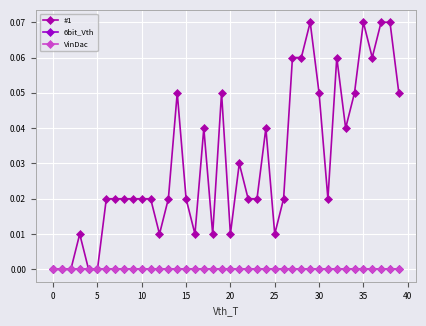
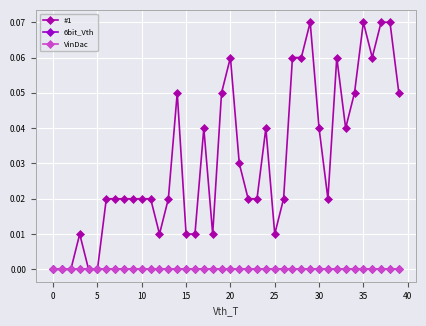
  {
    "#1": {
      "10": 0.02,
-     "15": 0.02,
-     "20": 0.01,
+     "15": 0.01,
+     "20": 0.06,
      "25": 0.01,
-     "30": 0.05,
+     "30": 0.04,
      "35": 0.07
    },
    "VinDac": {
      "10": 0.00,
      "15": 0.00,
      "20": 0.00,
      "25": 0.00,
      "30": 0.00,
      "35": 0.00
    }
  }
